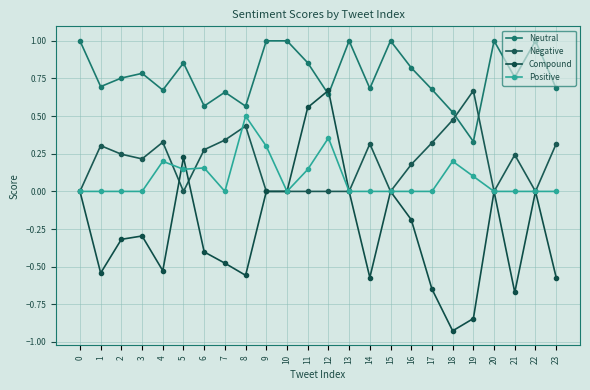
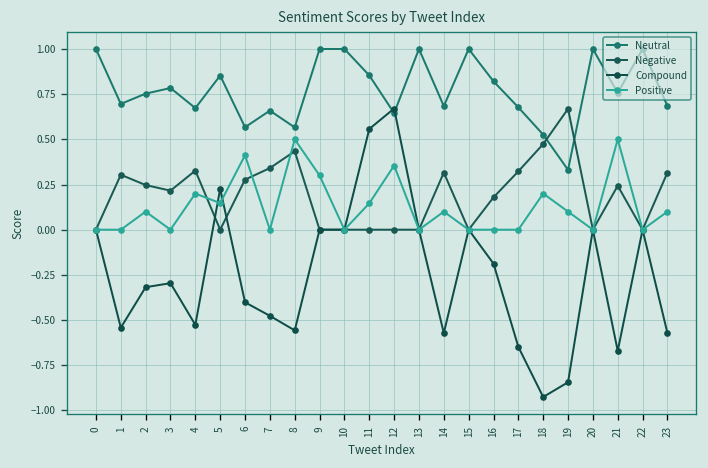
  {
    "Positive": {
      "1": 0.00,
-     "2": 0.0,
+     "2": 0.1,
      "3": 0.00,
      "4": 0.20,
      "5": 0.15,
-     "6": 0.16,
+     "6": 0.41,
      "7": 0.00,
      "8": 0.50,
      "9": 0.30,
      "11": 0.15,
      "12": 0.36,
-     "14": 0.0,
+     "14": 0.1,
      "16": 0.00,
      "17": 0.00,
      "18": 0.20,
      "19": 0.10,
-     "21": 0.0,
-     "23": 0.0
+     "21": 0.5,
+     "23": 0.1
    }
  }
